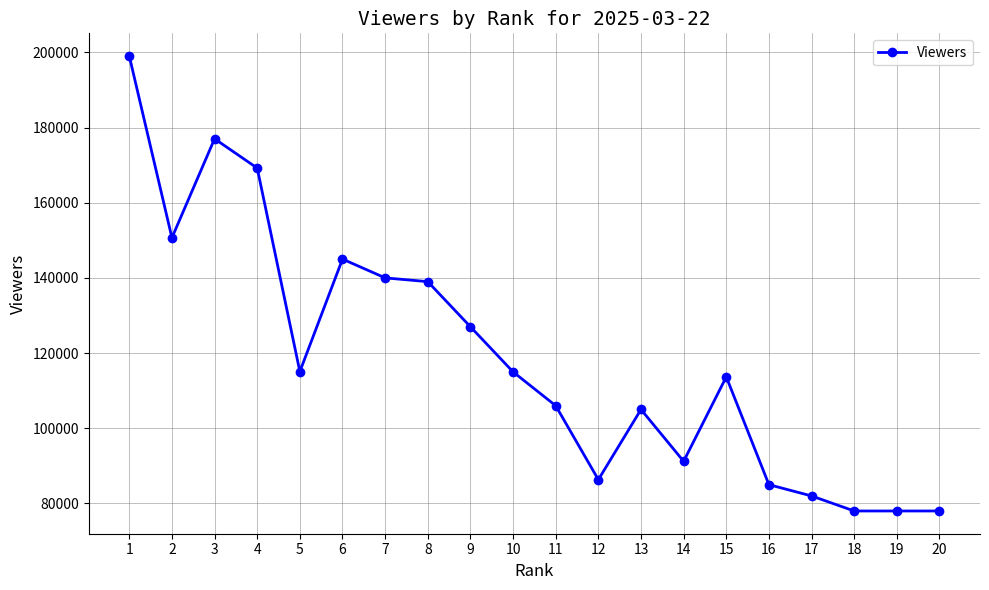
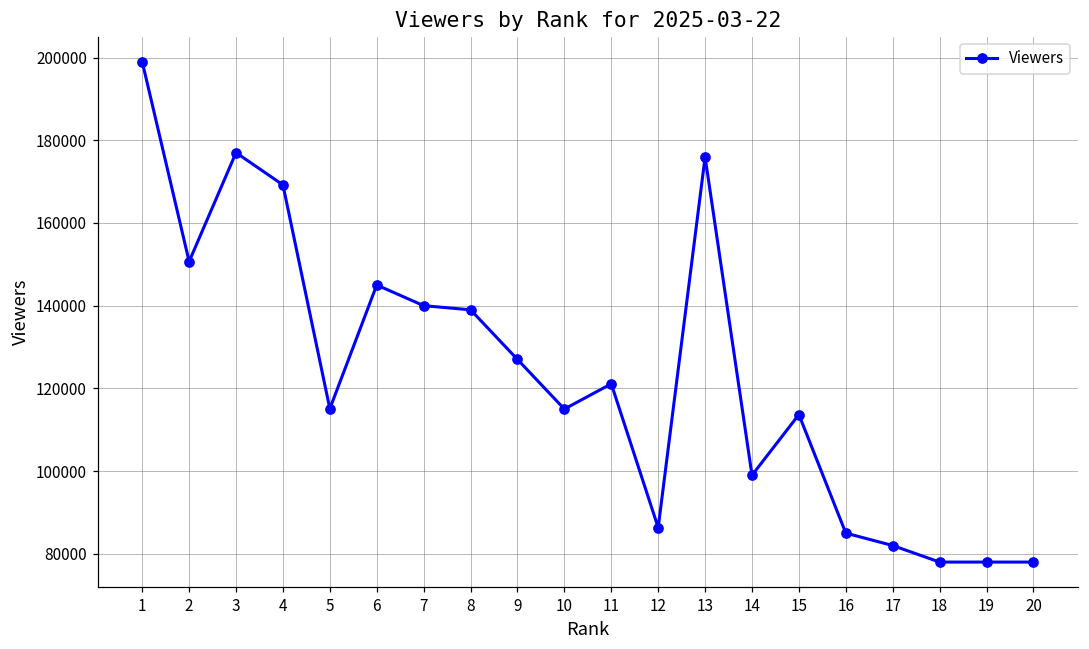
  {
    "1": 199000,
    "2": 151000,
    "3": 177000,
    "4": 169000,
    "5": 115000,
    "6": 145000,
    "7": 140000,
    "8": 139000,
    "9": 127000,
    "10": 115000,
-   "11": 106000,
+   "11": 121000,
    "12": 86000,
-   "13": 105000,
-   "14": 91000,
+   "13": 176000,
+   "14": 99000,
    "15": 114000,
    "16": 85000,
    "17": 82000,
    "18": 78000,
    "19": 78000,
    "20": 78000
  }
